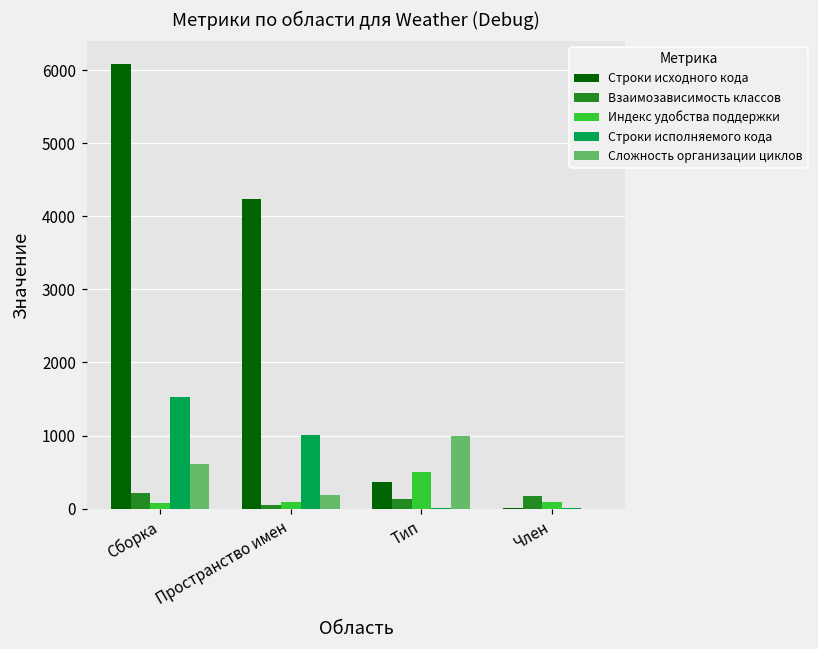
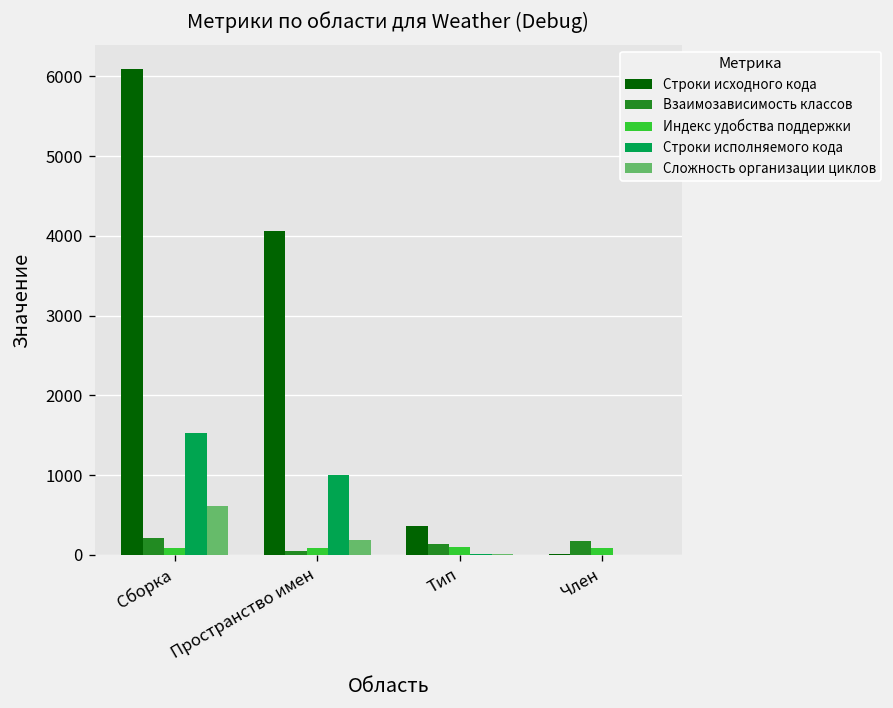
  {
    "Строки исходного кода": {
      "Сборка": 6100,
-     "Пространство имен": 4200,
+     "Пространство имен": 4100,
      "Тип": 400
    },
    "Взаимозависимость классов": {
      "Сборка": 200,
      "Пространство имен": 0,
      "Тип": 100,
      "Член": 200
    },
    "Индекс удобства поддержки": {
      "Сборка": 100,
      "Пространство имен": 100,
-     "Тип": 500,
+     "Тип": 100,
      "Член": 100
    },
    "Строки исполняемого кода": {
      "Сборка": 1500,
      "Пространство имен": 1000
    },
    "Сложность организации циклов": {
      "Сборка": 600,
      "Пространство имен": 200,
-     "Тип": 1000
+     "Тип": 0
    }
  }
